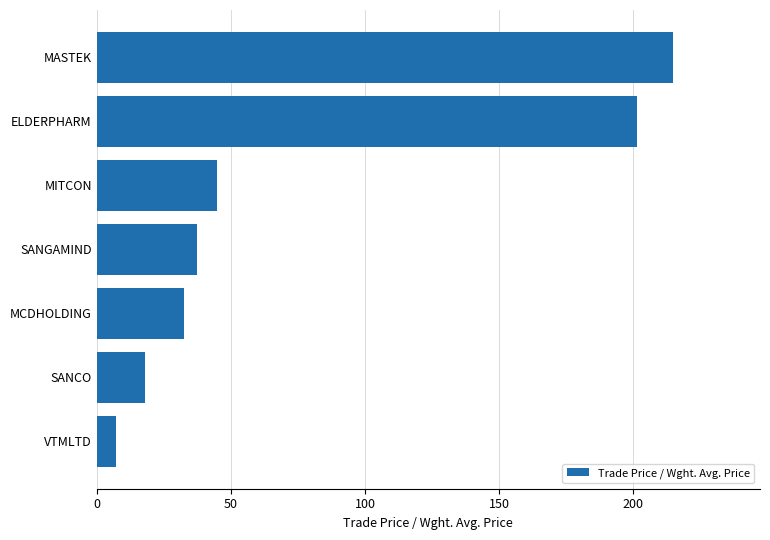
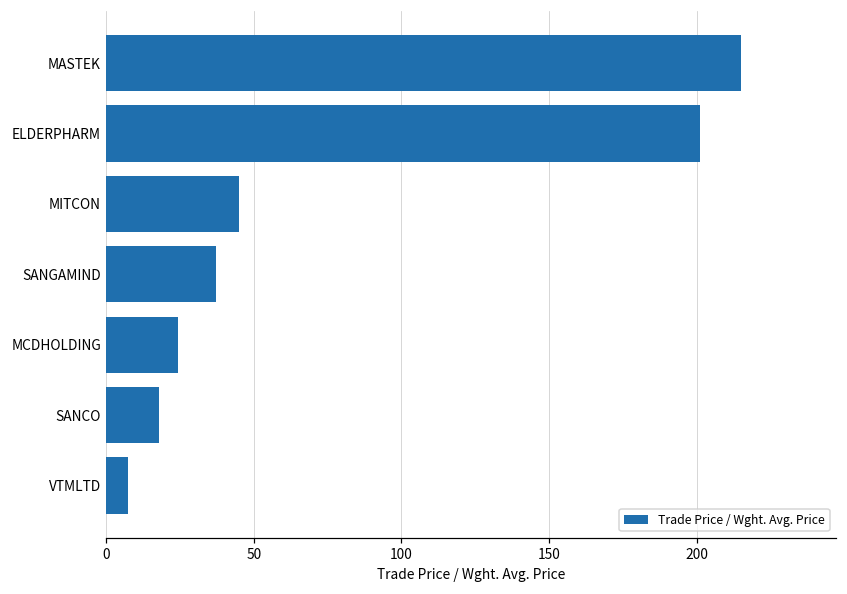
  {
    "MASTEK": 215,
    "ELDERPHARM": 201,
    "MITCON": 45,
    "SANGAMIND": 37,
-   "MCDHOLDING": 32,
+   "MCDHOLDING": 24,
    "SANCO": 18,
    "VTMLTD": 7
  }
